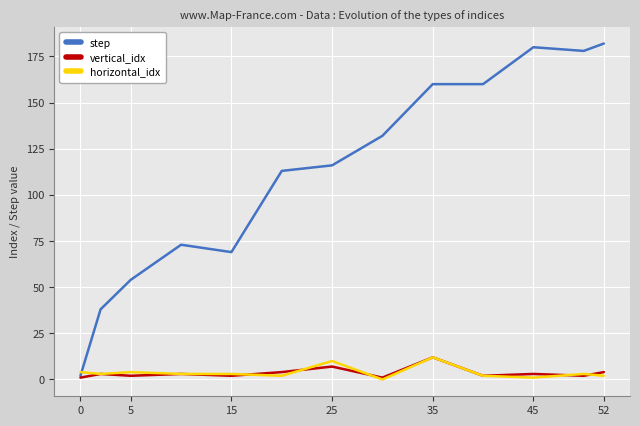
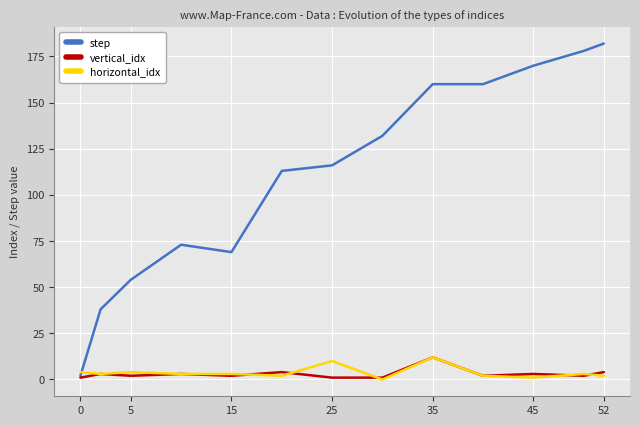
  {
    "step": {
      "5": 54,
      "15": 69,
      "25": 116,
      "35": 160,
-     "45": 180,
+     "45": 170,
      "52": 182
    },
    "vertical_idx": {
      "5": 2,
-     "25": 7,
+     "25": 1,
      "45": 3,
      "52": 4
    },
    "horizontal_idx": {
      "0": 4,
      "5": 4,
      "25": 10,
      "45": 1,
      "52": 2
    }
  }
